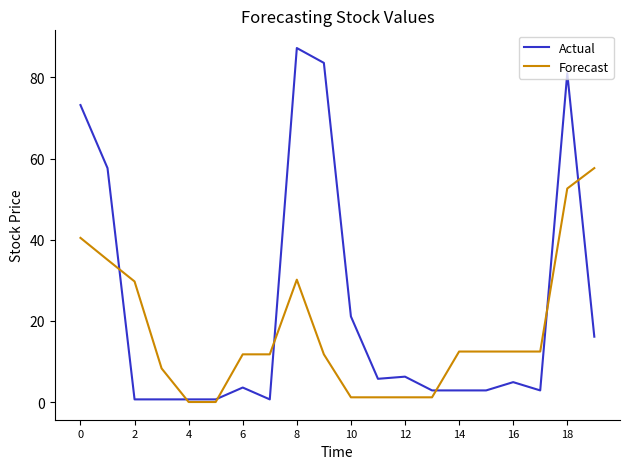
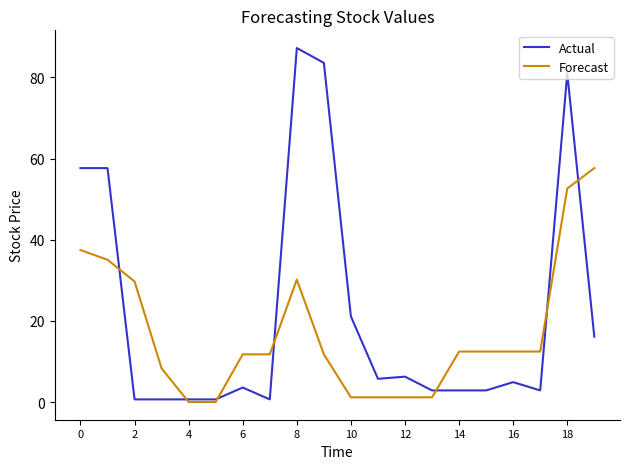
  {
    "Actual": {
-     "0": 73,
+     "0": 58,
      "2": 1,
      "4": 1,
      "6": 4,
      "8": 87,
      "10": 21,
      "12": 6,
      "14": 3,
      "16": 5
    },
    "Forecast": {
-     "0": 40,
+     "0": 37,
      "2": 30,
      "4": 0,
      "6": 12,
      "8": 30,
      "10": 1,
      "12": 1,
      "14": 12,
      "16": 12,
      "18": 53
    }
  }
